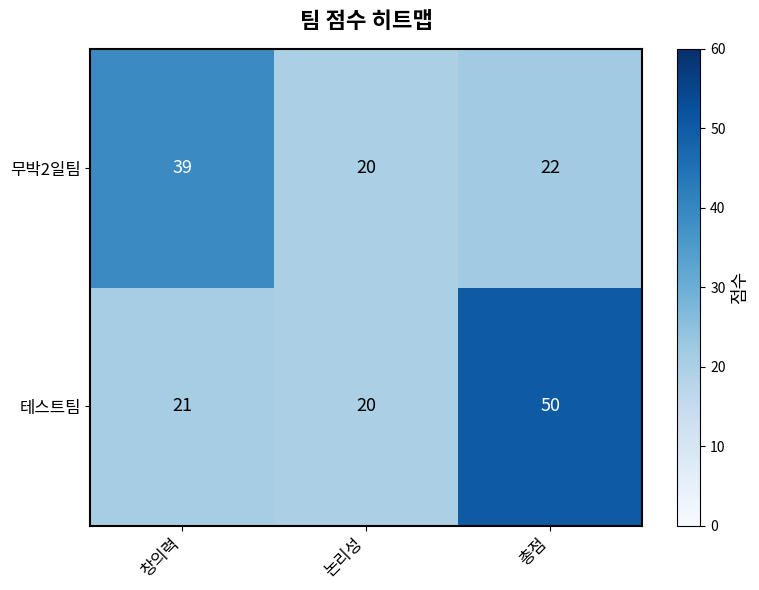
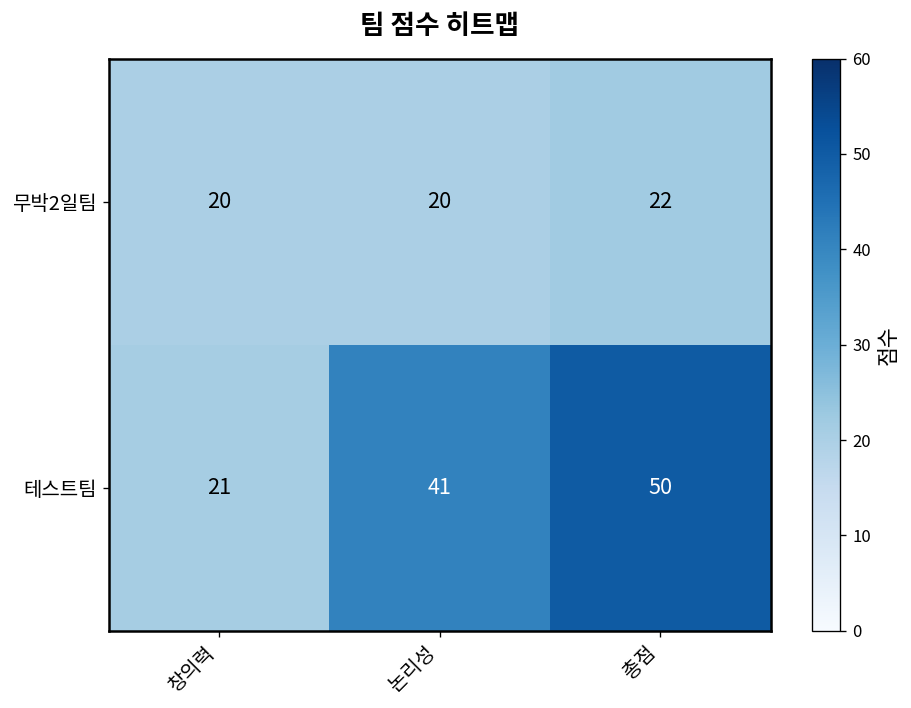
  {
    "무박2일팀": {
-     "창의력": 39,
+     "창의력": 20,
      "논리성": 20,
      "총점": 22
    },
    "테스트팀": {
      "창의력": 21,
-     "논리성": 20,
+     "논리성": 41,
      "총점": 50
    }
  }
